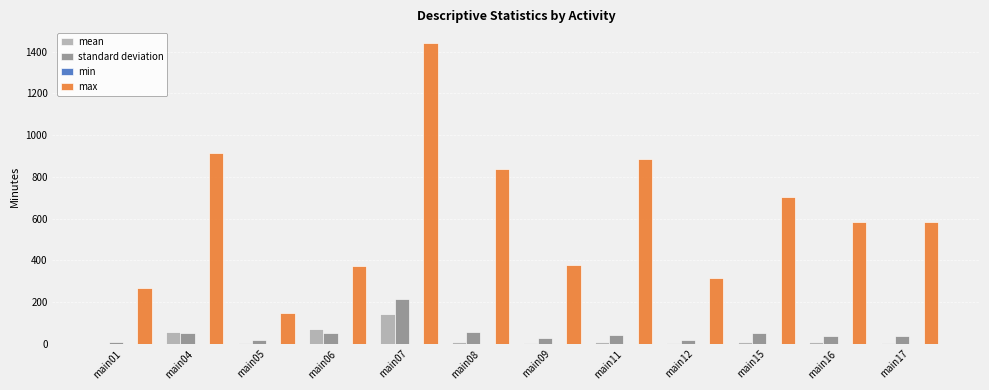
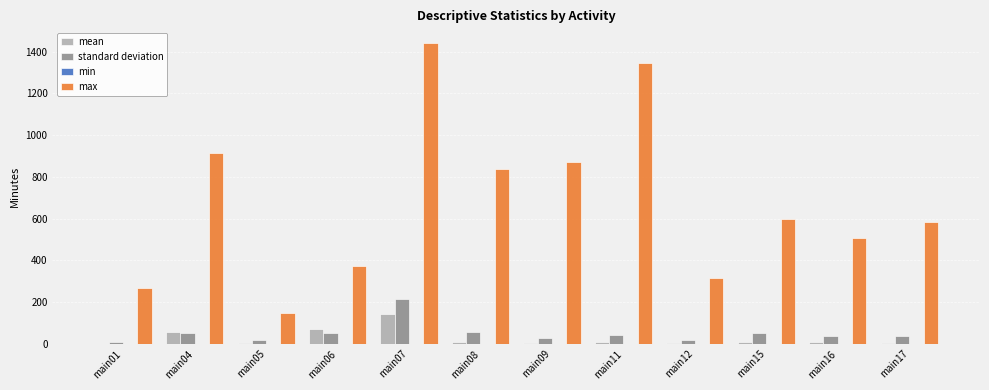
  {
    "min": {
      "main01": 0,
      "main04": 0,
      "main05": 0,
      "main06": 0,
      "main07": 0,
      "main08": 0,
      "main09": 0,
      "main11": 0,
      "main12": 0,
      "main15": 0,
      "main16": 0,
      "main17": 0
    },
    "max": {
      "main01": 270,
      "main04": 920,
      "main05": 150,
      "main06": 370,
      "main07": 1440,
      "main08": 840,
-     "main09": 380,
-     "main11": 890,
+     "main09": 870,
+     "main11": 1350,
      "main12": 320,
-     "main15": 710,
-     "main16": 590,
+     "main15": 600,
+     "main16": 510,
      "main17": 590
    }
  }
